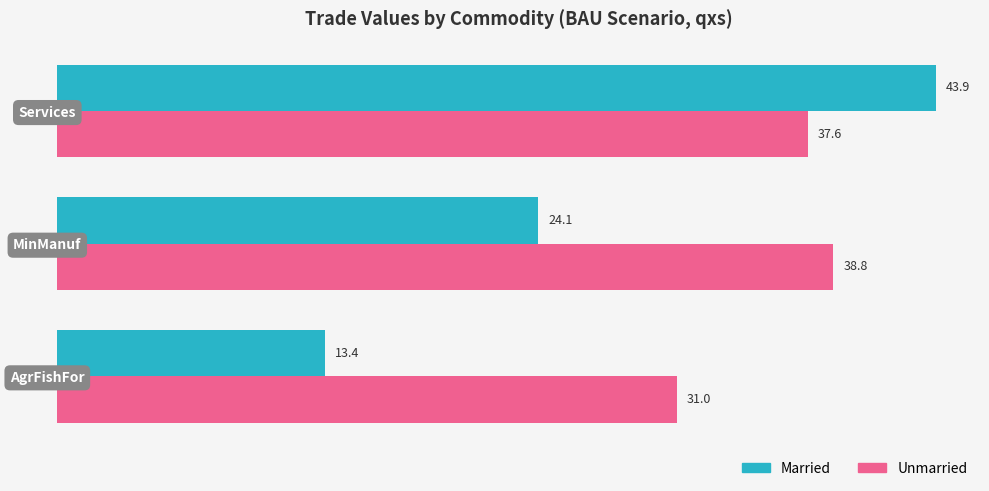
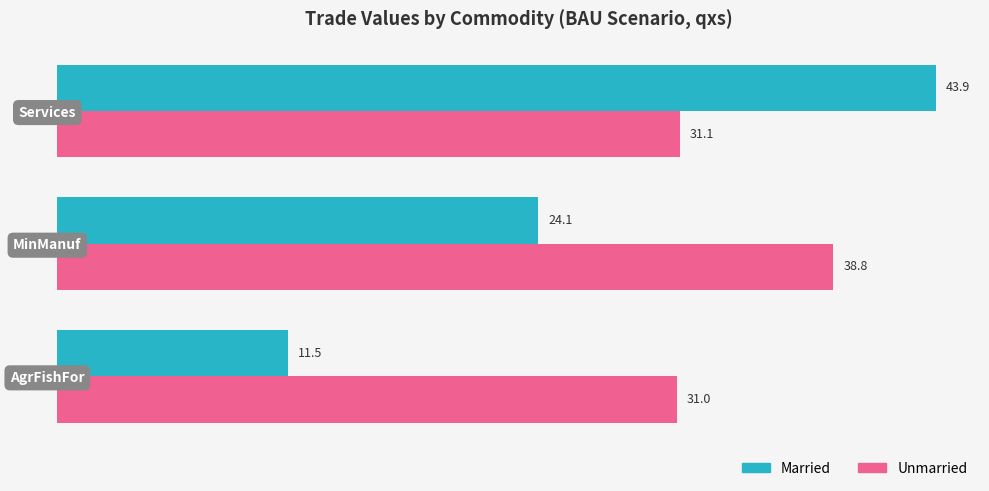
  {
    "Married": {
      "Services": 43.9,
      "MinManuf": 24.1,
-     "AgrFishFor": 13.4
+     "AgrFishFor": 11.5
    },
    "Unmarried": {
-     "Services": 37.6,
+     "Services": 31.1,
      "MinManuf": 38.8,
      "AgrFishFor": 31.0
    }
  }
